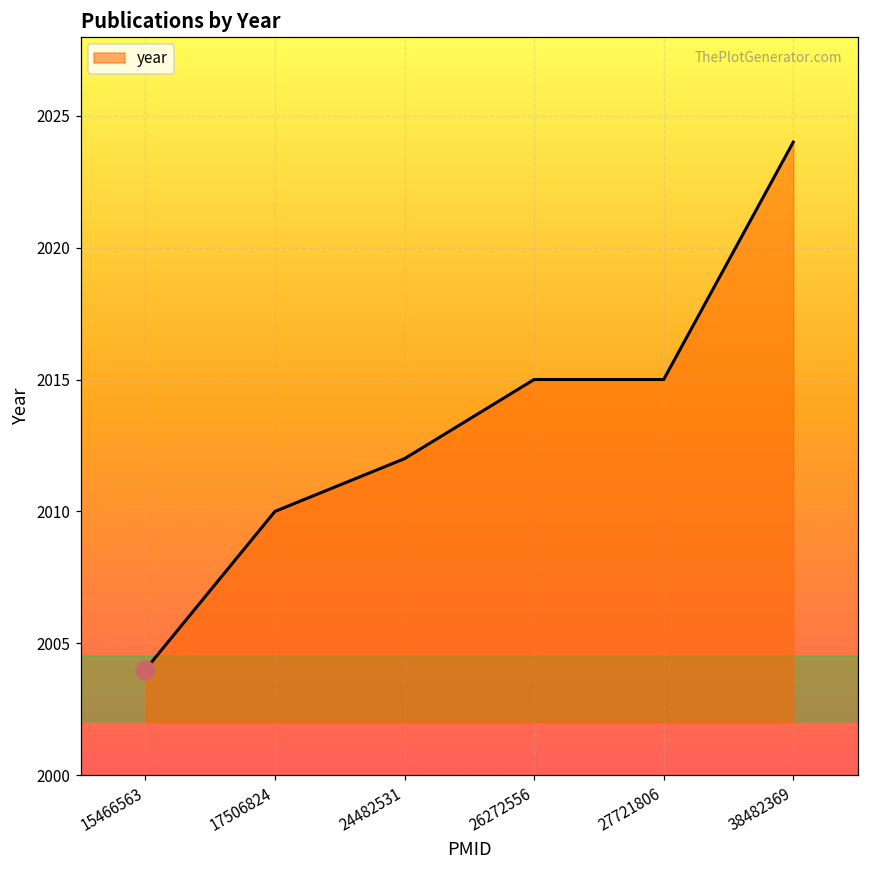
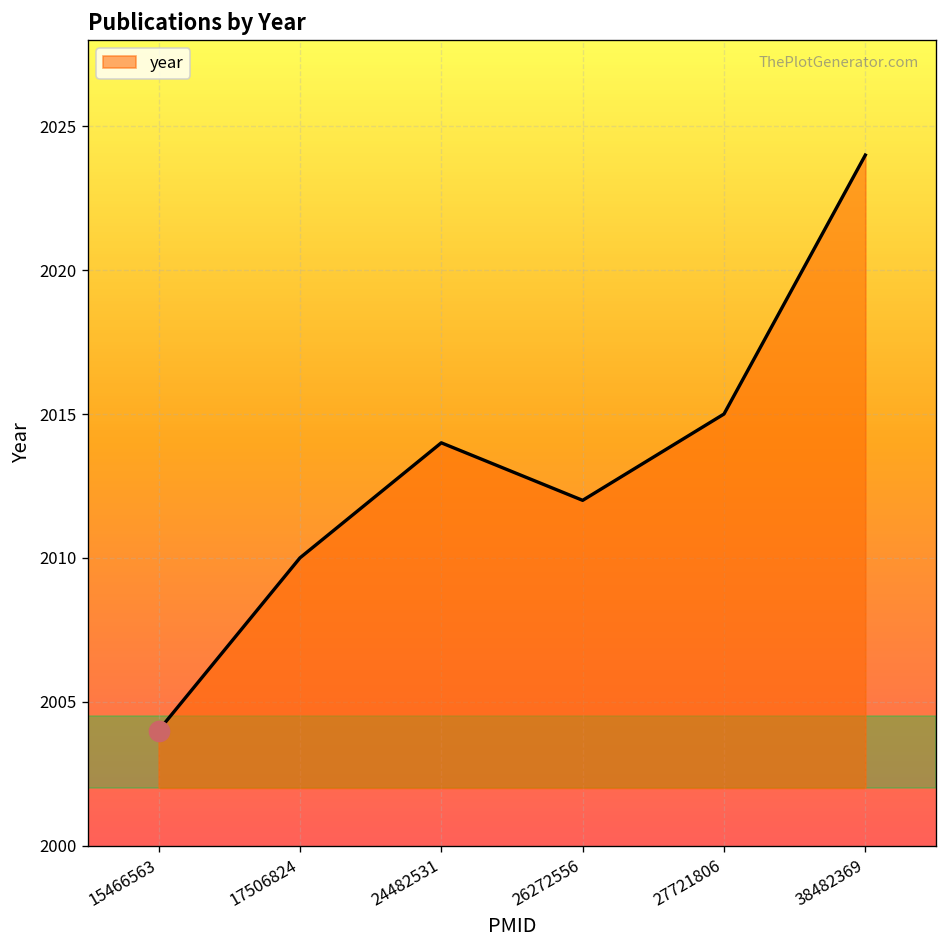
  {
    "year": {
      "17506824": 2010,
-     "24482531": 2012,
-     "26272556": 2015,
+     "24482531": 2014,
+     "26272556": 2012,
      "27721806": 2015,
      "38482369": 2024
    }
  }
